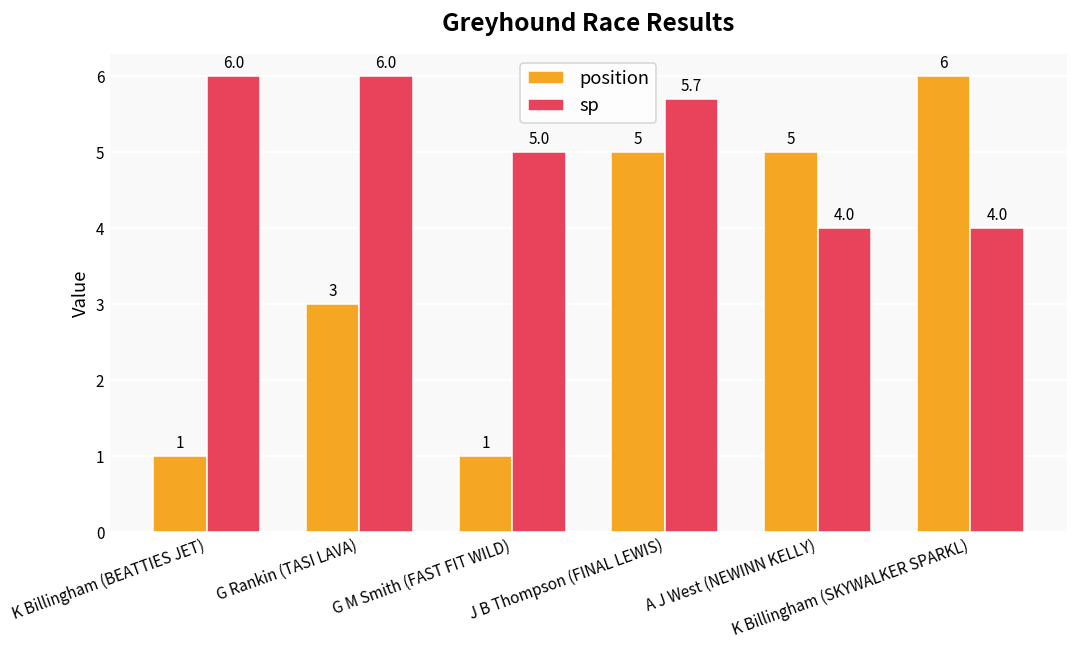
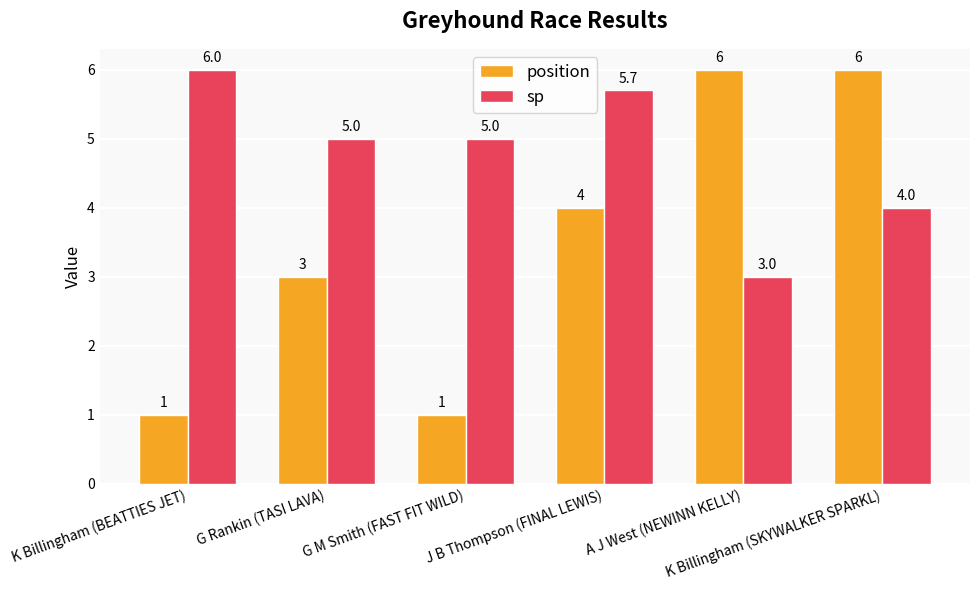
  {
    "position": {
      "K Billingham (BEATTIES JET)": 1,
      "G Rankin (TASI LAVA)": 3,
      "G M Smith (FAST FIT WILD)": 1,
-     "J B Thompson (FINAL LEWIS)": 5,
-     "A J West (NEWINN KELLY)": 5,
+     "J B Thompson (FINAL LEWIS)": 4,
+     "A J West (NEWINN KELLY)": 6,
      "K Billingham (SKYWALKER SPARKL)": 6
    },
    "sp": {
      "K Billingham (BEATTIES JET)": 6.0,
-     "G Rankin (TASI LAVA)": 6.0,
+     "G Rankin (TASI LAVA)": 5.0,
      "G M Smith (FAST FIT WILD)": 5.0,
      "J B Thompson (FINAL LEWIS)": 5.7,
-     "A J West (NEWINN KELLY)": 4.0,
+     "A J West (NEWINN KELLY)": 3.0,
      "K Billingham (SKYWALKER SPARKL)": 4.0
    }
  }
